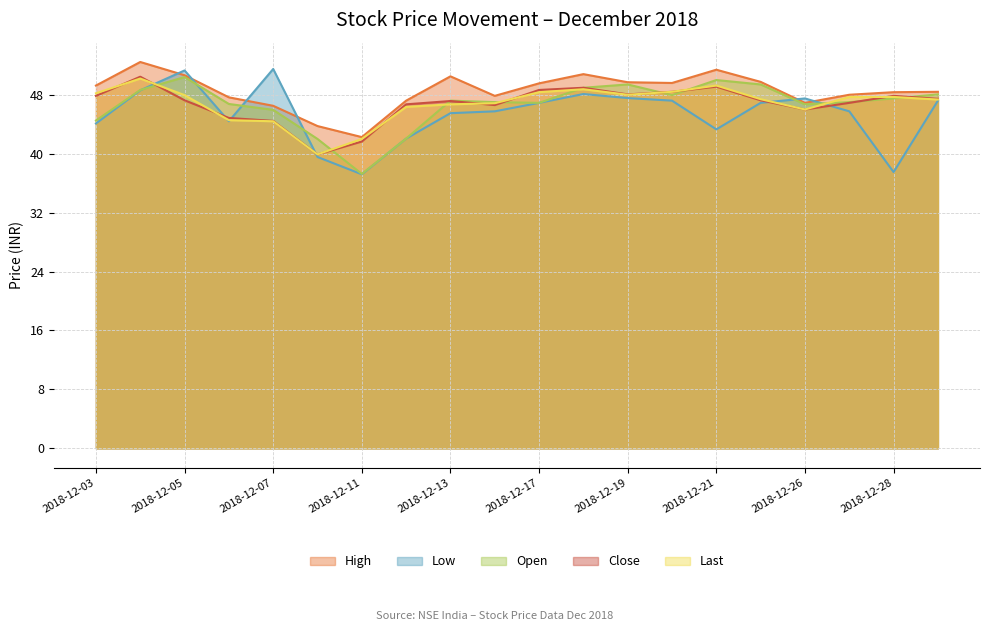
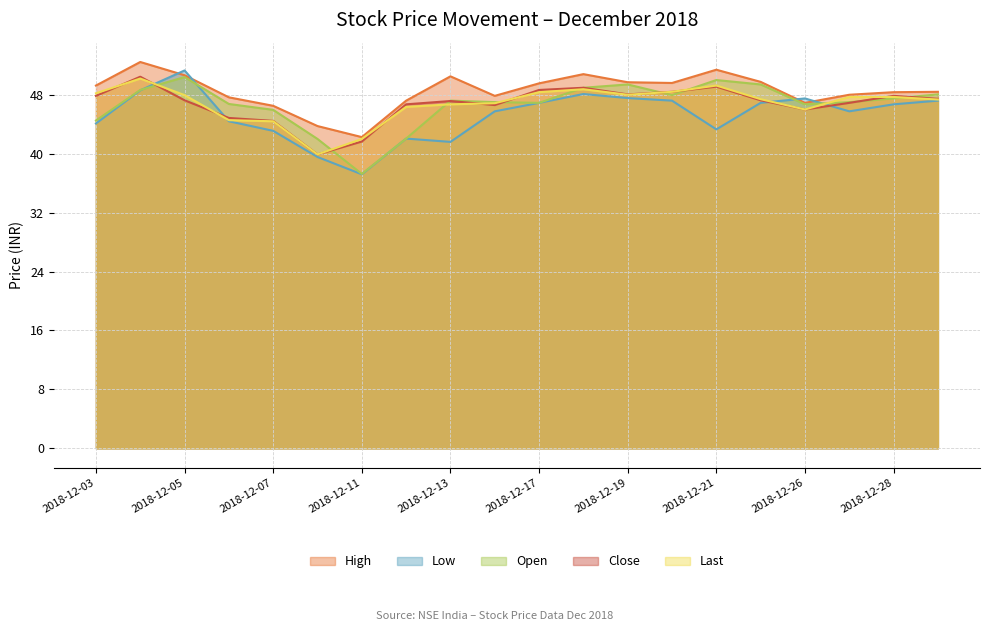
  {
    "Low": {
      "2018-12-03": 44,
      "2018-12-05": 51,
-     "2018-12-07": 52,
-     "2018-12-13": 46,
+     "2018-12-07": 43,
+     "2018-12-13": 42,
      "2018-12-19": 48,
      "2018-12-21": 43,
      "2018-12-26": 48,
-     "2018-12-28": 38
+     "2018-12-28": 47
    }
  }
